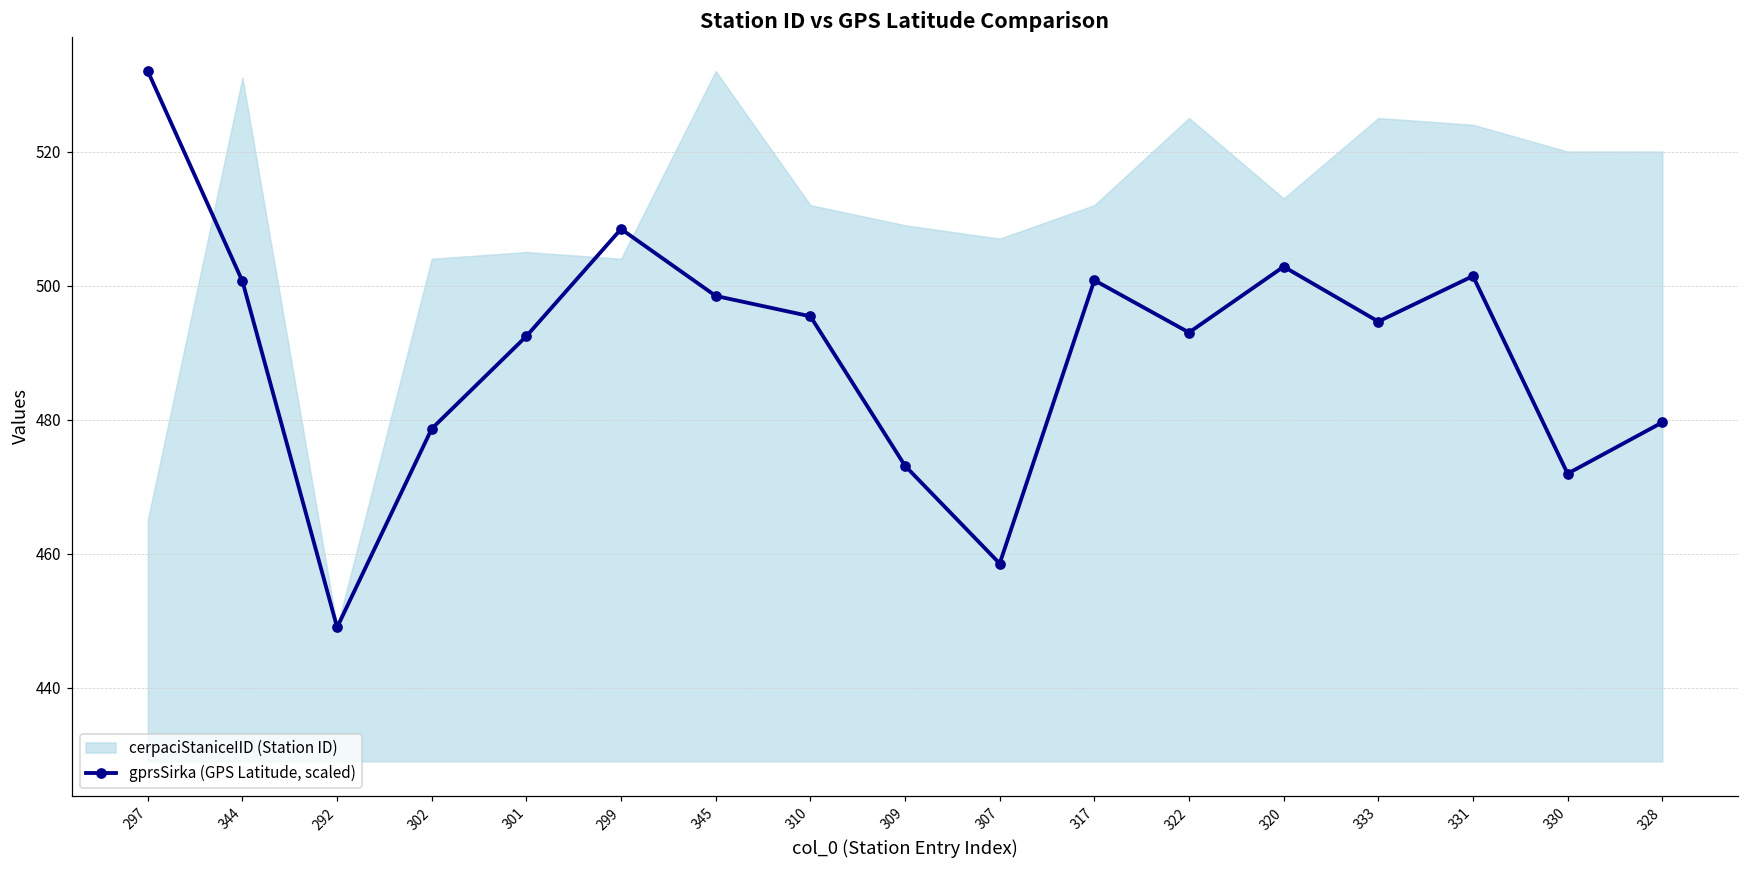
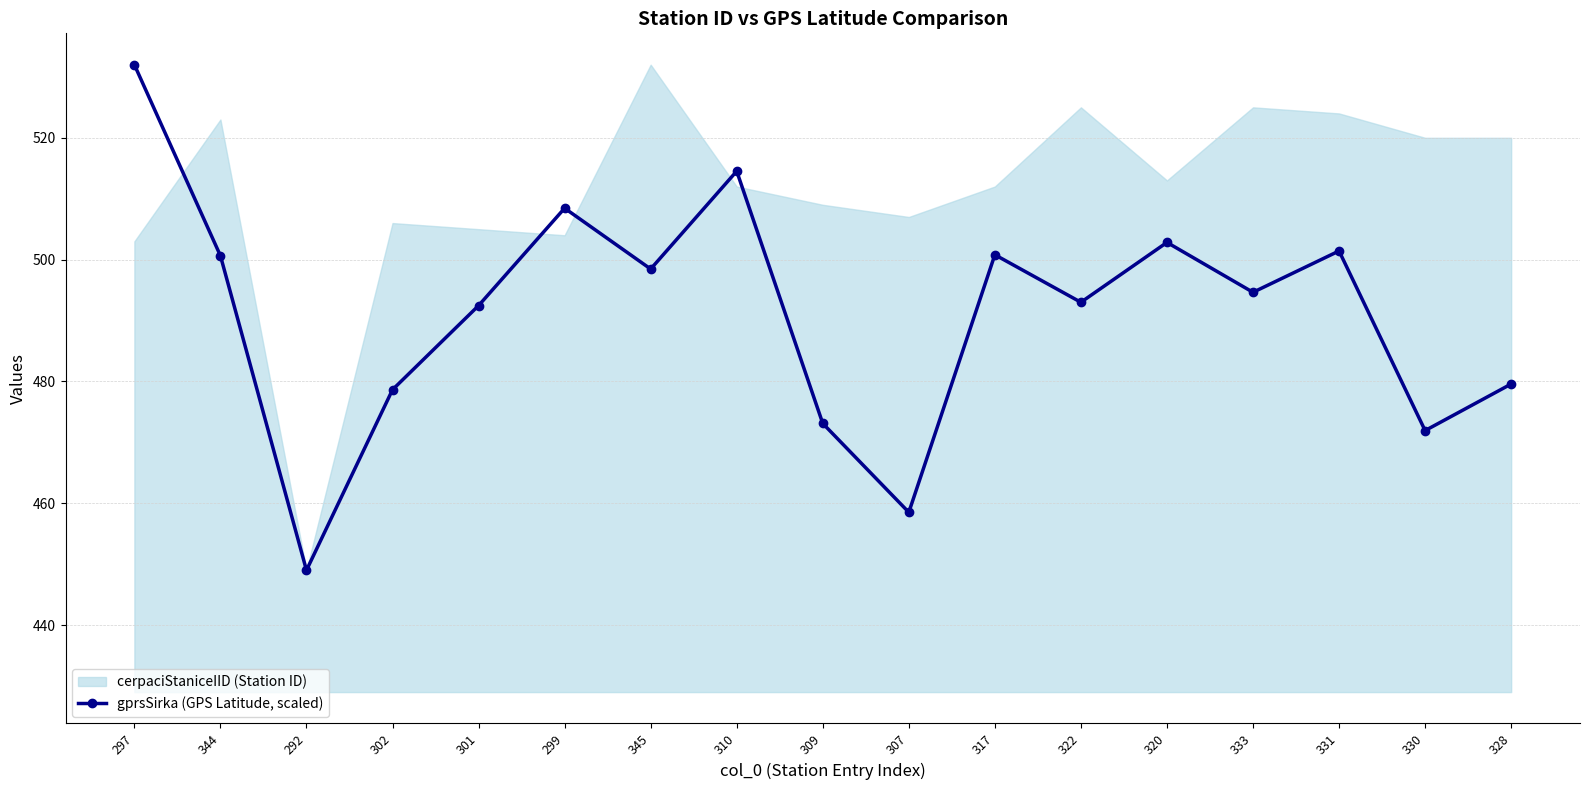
  {
    "cerpaciStaniceIID (Station ID)": {
-     "297": 465,
-     "344": 531,
-     "302": 504,
+     "297": 503,
+     "344": 523,
+     "302": 506,
      "301": 505,
      "299": 504,
      "345": 532,
      "310": 512,
      "309": 509,
      "307": 507,
      "317": 512,
      "322": 525,
      "320": 513,
      "333": 525,
      "331": 524,
      "330": 520,
      "328": 520
    },
    "gprsSirka (GPS Latitude, scaled)": {
      "297": 532,
      "344": 501,
      "302": 479,
      "301": 492,
      "299": 508,
      "345": 498,
-     "310": 495,
+     "310": 515,
      "309": 473,
      "307": 459,
      "317": 501,
      "322": 493,
      "320": 503,
      "333": 495,
      "331": 501,
      "330": 472,
      "328": 480
    }
  }
